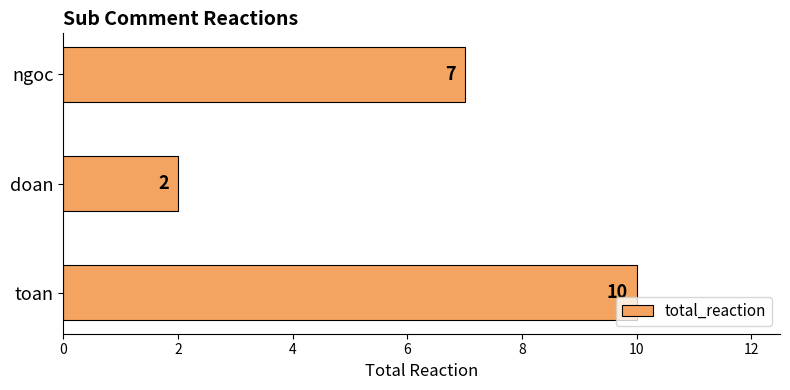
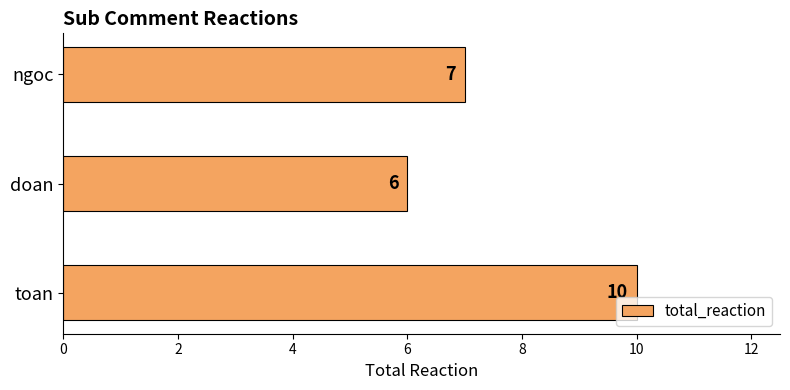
  {
    "ngoc": 7,
-   "doan": 2
+   "doan": 6
  }
